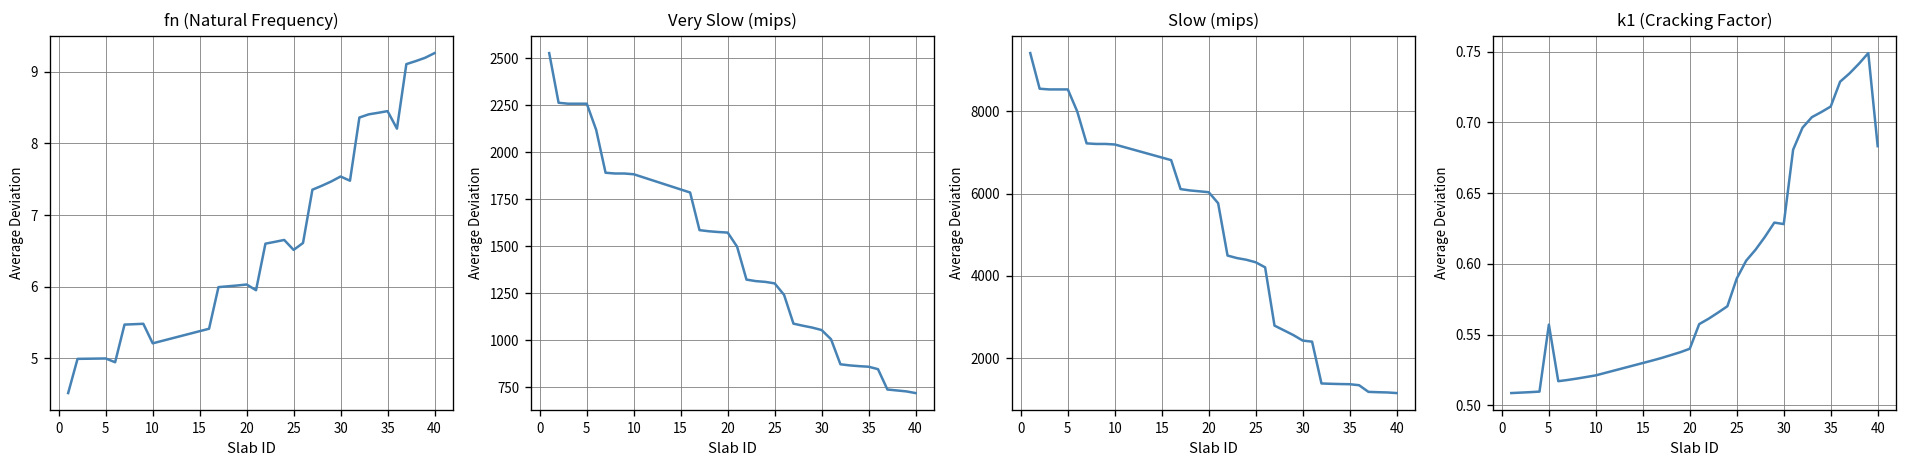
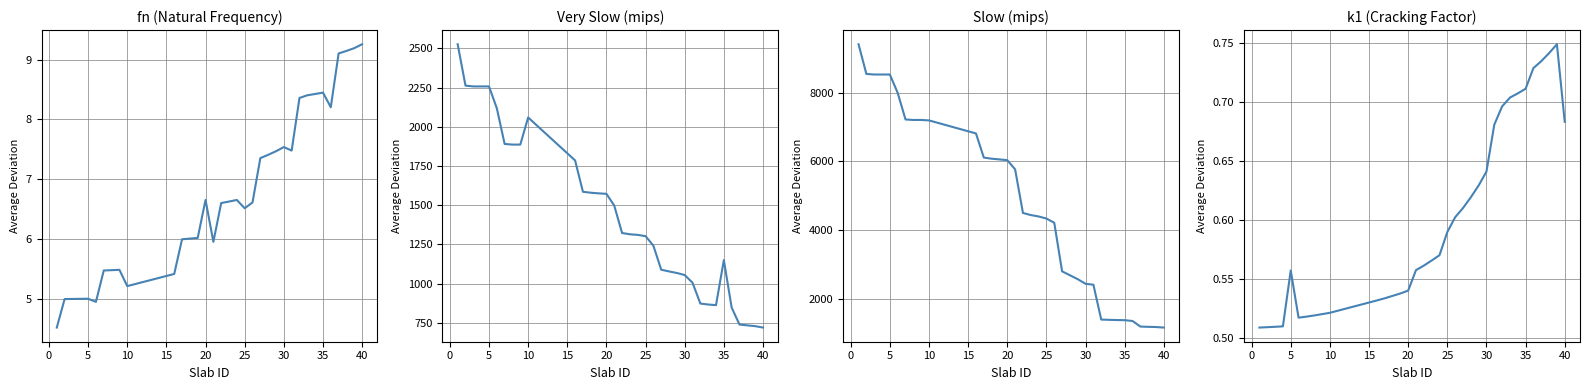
  {
    "fn (Natural Frequency)": {
      "5": 5.0,
      "10": 5.2,
-     "20": 6.0,
+     "20": 6.7,
      "25": 6.5,
      "30": 7.5,
      "35": 8.4,
      "40": 9.3
    },
    "Very Slow (mips)": {
      "5": 2260,
-     "10": 1880,
+     "10": 2060,
      "20": 1570,
      "25": 1300,
      "30": 1060,
-     "35": 860,
+     "35": 1150,
      "40": 720
    },
    "Slow (mips)": {
      "5": 8500,
      "10": 7200,
      "20": 6000,
      "25": 4300,
      "30": 2400,
      "35": 1400,
      "40": 1200
    },
    "k1 (Cracking Factor)": {
      "5": 0.557,
      "10": 0.521,
      "20": 0.540,
      "25": 0.590,
-     "30": 0.628,
+     "30": 0.641,
      "35": 0.711,
      "40": 0.683
    }
  }
